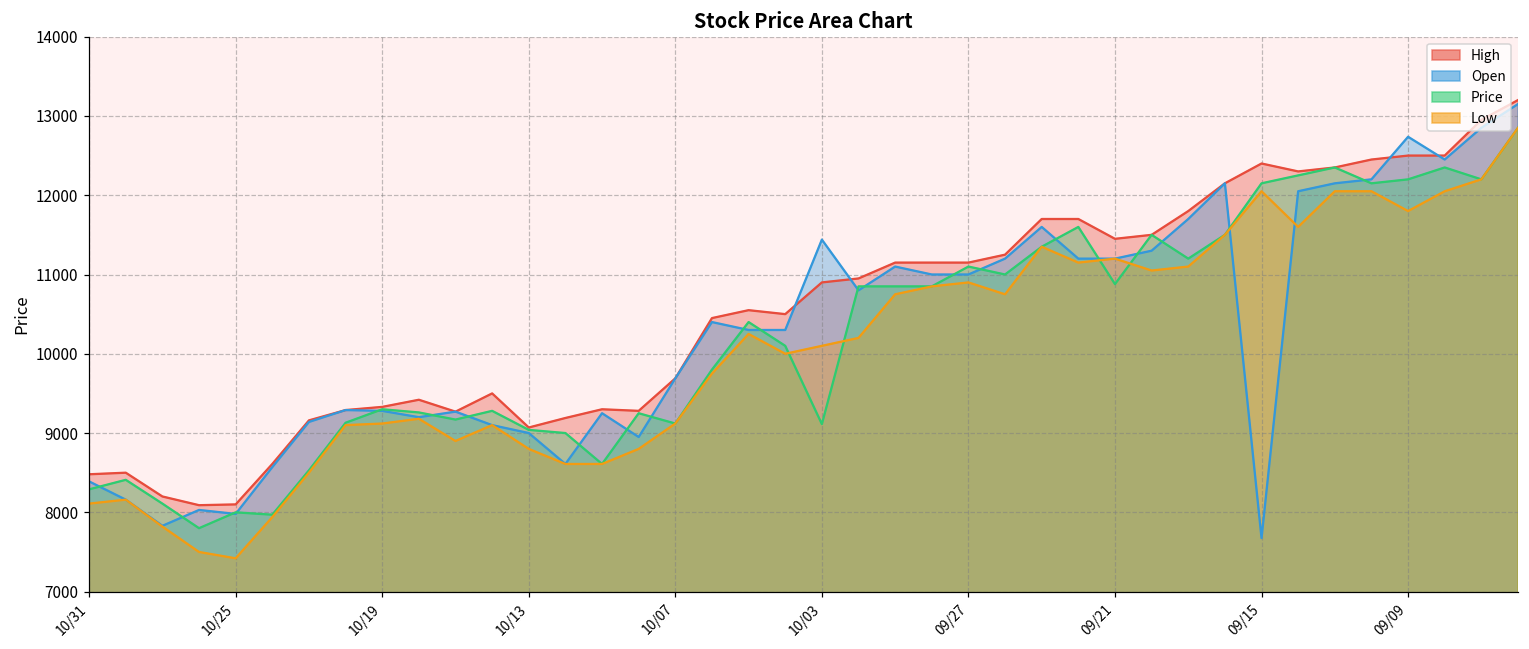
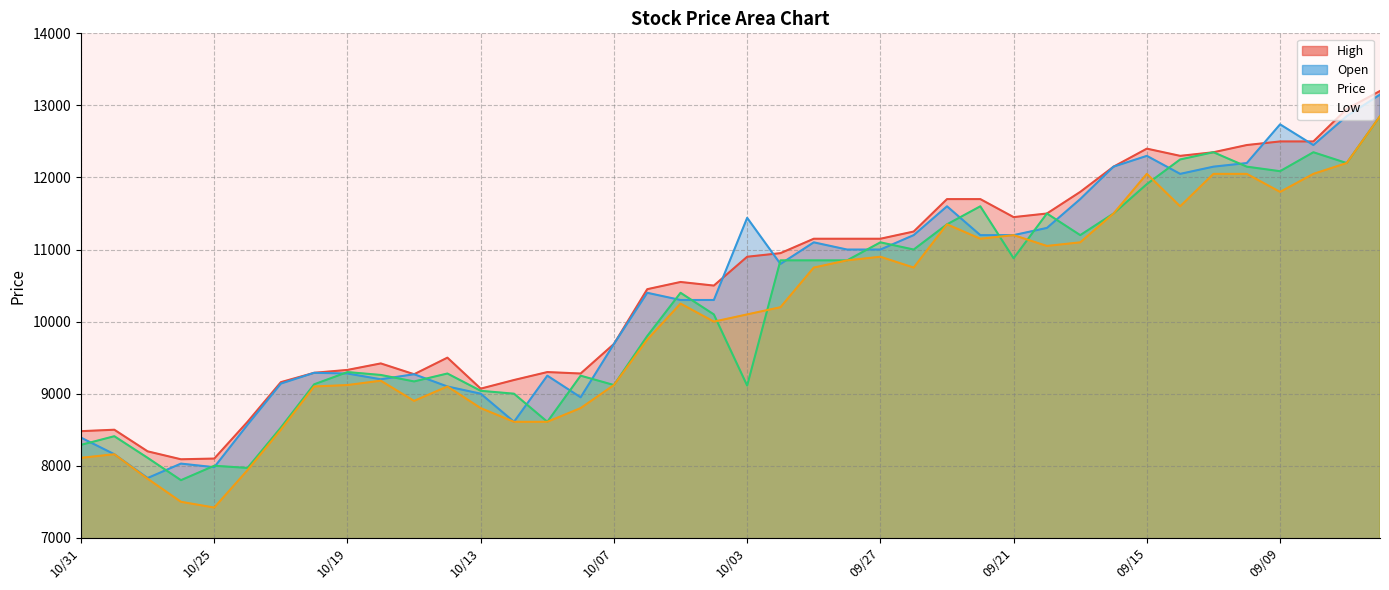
  {
    "Open": {
      "10/31": 8400,
      "10/13": 9000,
      "10/03": 11400,
      "09/27": 11000,
-     "09/15": 7700,
+     "09/15": 12300,
      "09/09": 12700
    },
    "Price": {
      "10/31": 8300,
      "10/03": 9100,
      "09/27": 11100,
      "09/21": 10900,
-     "09/15": 12200,
-     "09/09": 12200
+     "09/15": 11900,
+     "09/09": 12100
    }
  }
